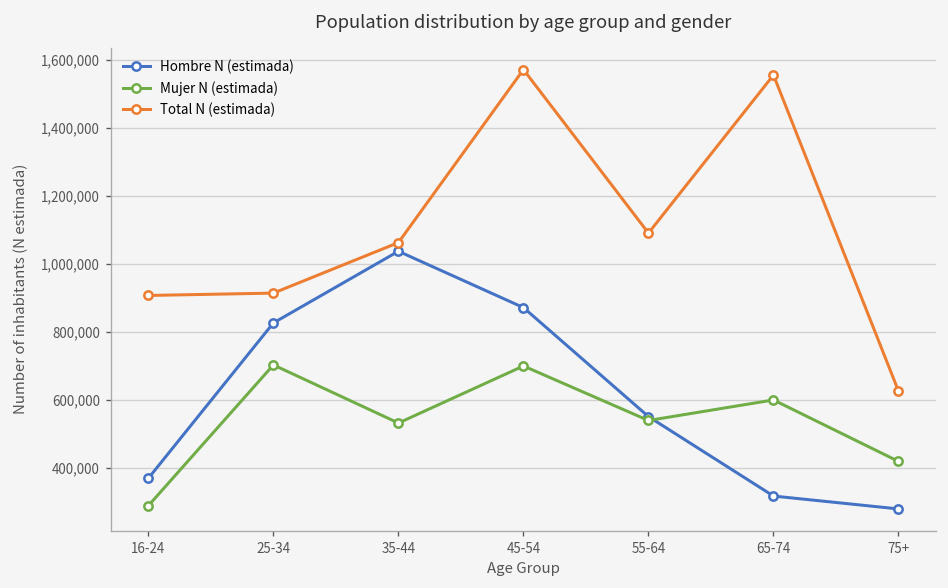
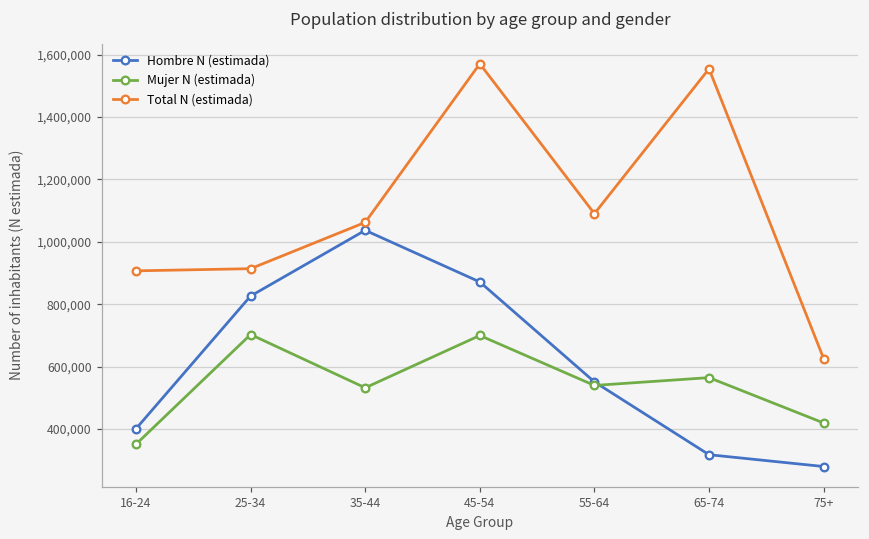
  {
    "Hombre N (estimada)": {
-     "16-24": "370,000",
+     "16-24": "400,000",
      "25-34": "830,000",
      "35-44": "1,040,000",
      "45-54": "870,000",
      "55-64": "550,000",
      "65-74": "320,000",
      "75+": "280,000"
    },
    "Mujer N (estimada)": {
-     "16-24": "290,000",
+     "16-24": "350,000",
      "25-34": "700,000",
      "35-44": "530,000",
      "45-54": "700,000",
      "55-64": "540,000",
-     "65-74": "600,000",
+     "65-74": "560,000",
      "75+": "420,000"
    },
    "Total N (estimada)": {
      "16-24": "910,000",
      "25-34": "910,000",
      "35-44": "1,060,000",
      "45-54": "1,570,000",
      "55-64": "1,090,000",
      "65-74": "1,550,000",
      "75+": "630,000"
    }
  }
